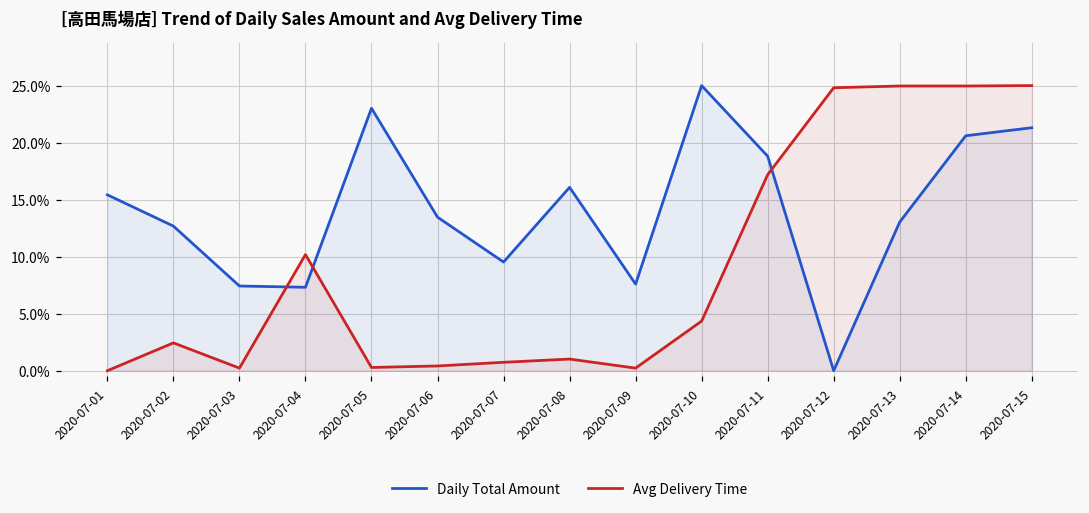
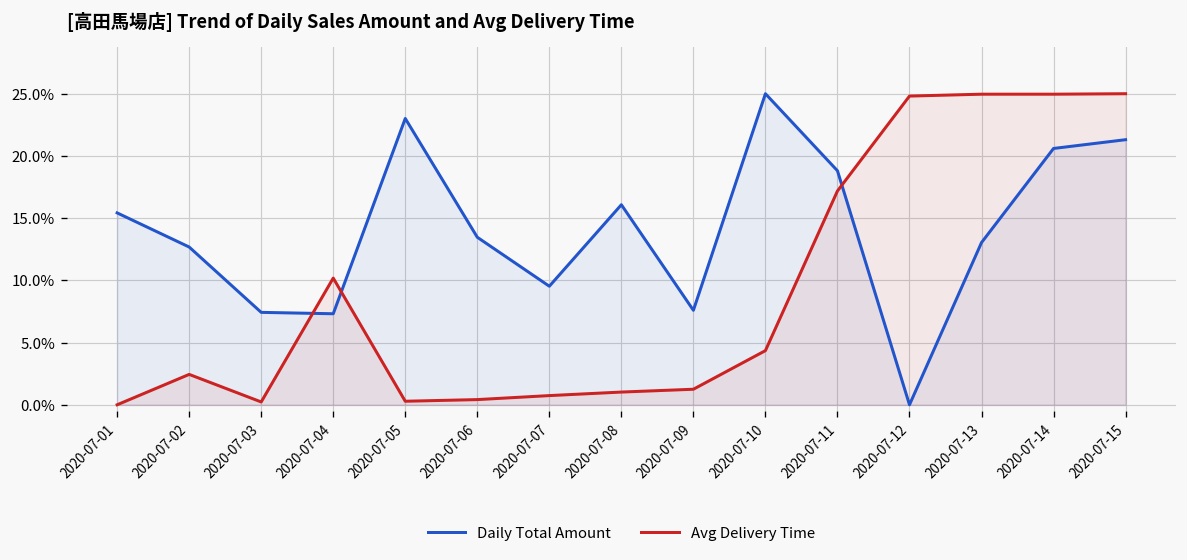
  {
    "Daily Total Amount": {
      "2020-07-01": "15.4%",
      "2020-07-02": "12.7%",
      "2020-07-03": "7.4%",
      "2020-07-04": "7.3%",
      "2020-07-05": "23.0%",
      "2020-07-06": "13.5%",
      "2020-07-07": "9.5%",
      "2020-07-08": "16.1%",
      "2020-07-09": "7.6%",
      "2020-07-10": "25.0%",
      "2020-07-11": "18.8%",
      "2020-07-12": "0.0%",
      "2020-07-13": "13.0%",
      "2020-07-14": "20.6%",
      "2020-07-15": "21.3%"
    },
    "Avg Delivery Time": {
      "2020-07-01": "0.0%",
      "2020-07-02": "2.4%",
      "2020-07-03": "0.2%",
      "2020-07-04": "10.2%",
      "2020-07-05": "0.3%",
      "2020-07-06": "0.4%",
      "2020-07-07": "0.7%",
      "2020-07-08": "1.0%",
-     "2020-07-09": "0.2%",
+     "2020-07-09": "1.2%",
      "2020-07-10": "4.4%",
      "2020-07-11": "17.2%",
      "2020-07-12": "24.8%",
      "2020-07-13": "25.0%",
      "2020-07-14": "25.0%",
      "2020-07-15": "25.0%"
    }
  }
